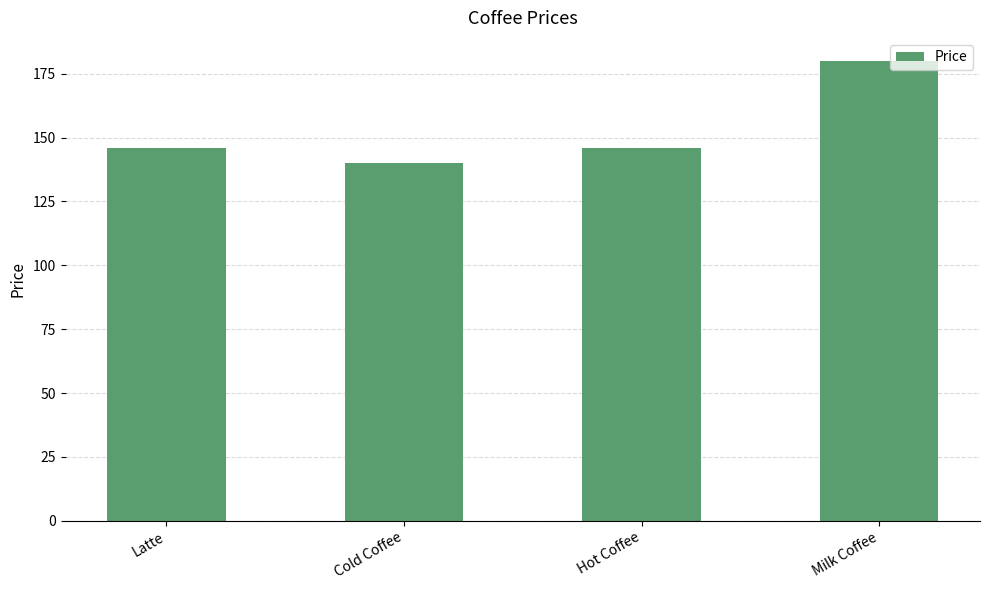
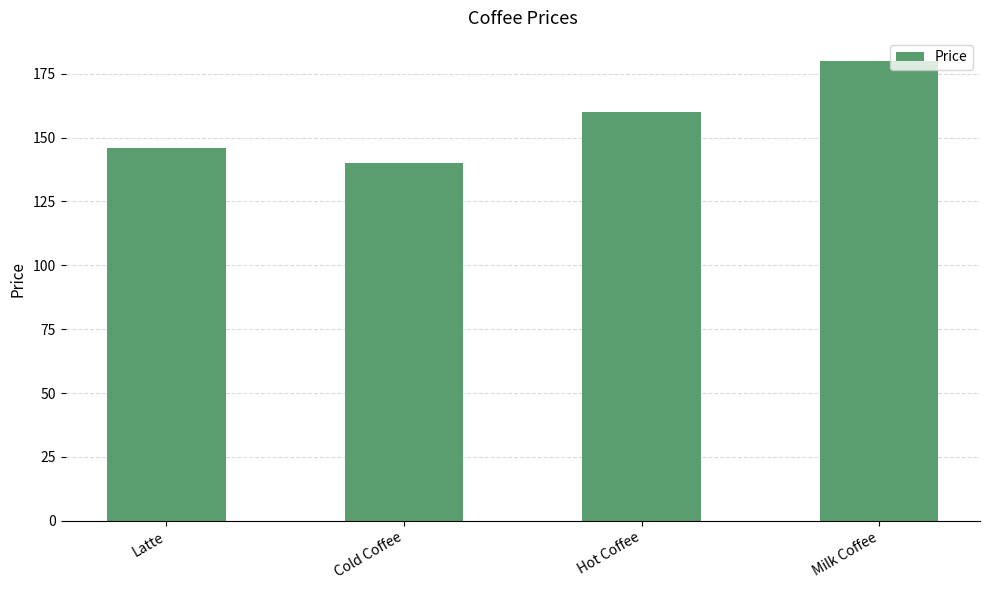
  {
    "Latte": 146,
    "Cold Coffee": 140,
-   "Hot Coffee": 146,
+   "Hot Coffee": 160,
    "Milk Coffee": 180
  }
